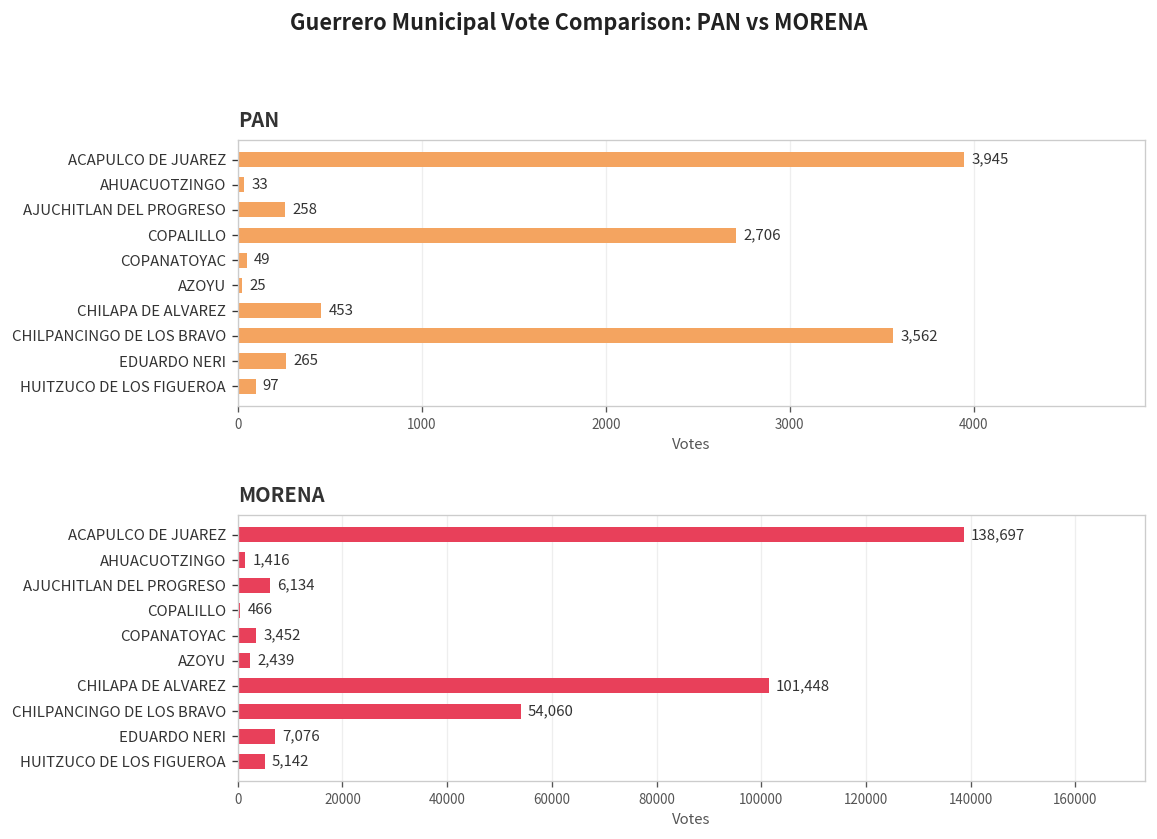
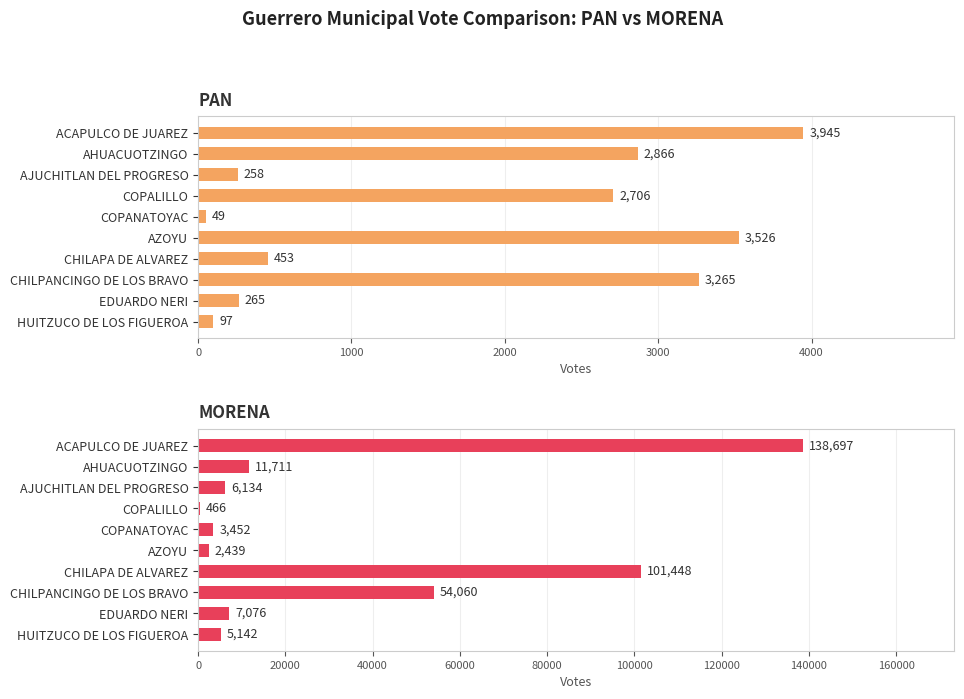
  {
    "PAN": {
      "ACAPULCO DE JUAREZ": "3,945",
-     "AHUACUOTZINGO": "33",
+     "AHUACUOTZINGO": "2,866",
      "AJUCHITLAN DEL PROGRESO": "258",
      "COPALILLO": "2,706",
      "COPANATOYAC": "49",
-     "AZOYU": "25",
+     "AZOYU": "3,526",
      "CHILAPA DE ALVAREZ": "453",
-     "CHILPANCINGO DE LOS BRAVO": "3,562",
+     "CHILPANCINGO DE LOS BRAVO": "3,265",
      "EDUARDO NERI": "265",
      "HUITZUCO DE LOS FIGUEROA": "97"
    },
    "MORENA": {
      "ACAPULCO DE JUAREZ": "138,697",
-     "AHUACUOTZINGO": "1,416",
+     "AHUACUOTZINGO": "11,711",
      "AJUCHITLAN DEL PROGRESO": "6,134",
      "COPALILLO": "466",
      "COPANATOYAC": "3,452",
      "AZOYU": "2,439",
      "CHILAPA DE ALVAREZ": "101,448",
      "CHILPANCINGO DE LOS BRAVO": "54,060",
      "EDUARDO NERI": "7,076",
      "HUITZUCO DE LOS FIGUEROA": "5,142"
    }
  }
